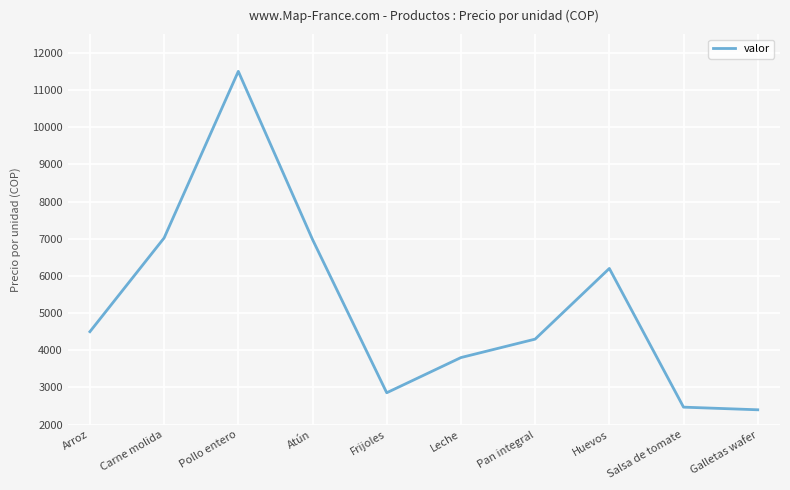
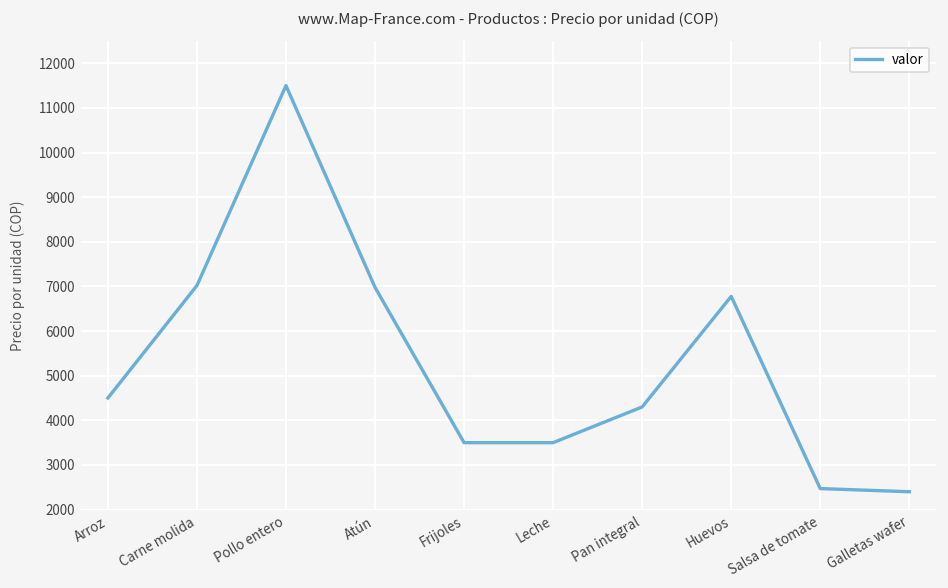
  {
    "Arroz": 4500,
    "Carne molida": 7000,
    "Pollo entero": 11500,
    "Atún": 7000,
-   "Frijoles": 2900,
-   "Leche": 3800,
+   "Frijoles": 3500,
+   "Leche": 3500,
    "Pan integral": 4300,
-   "Huevos": 6200,
+   "Huevos": 6800,
    "Salsa de tomate": 2500,
    "Galletas wafer": 2400
  }
